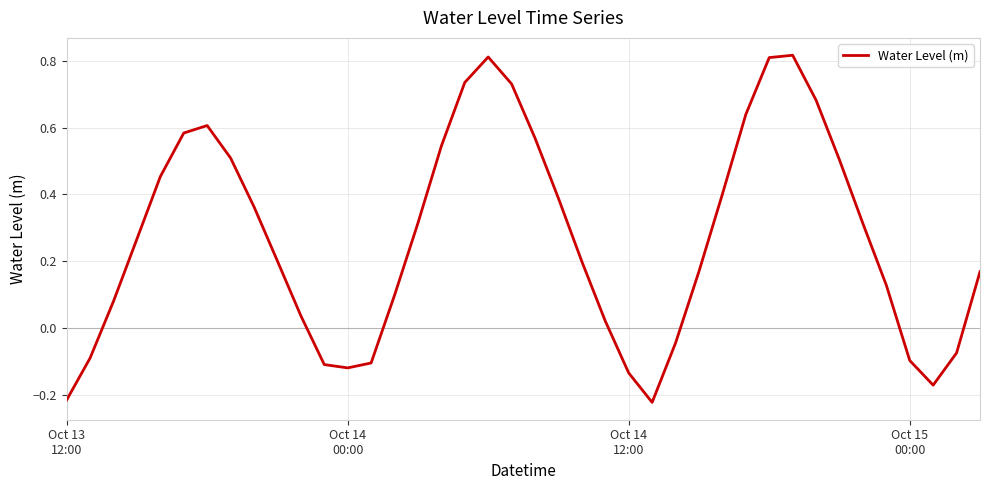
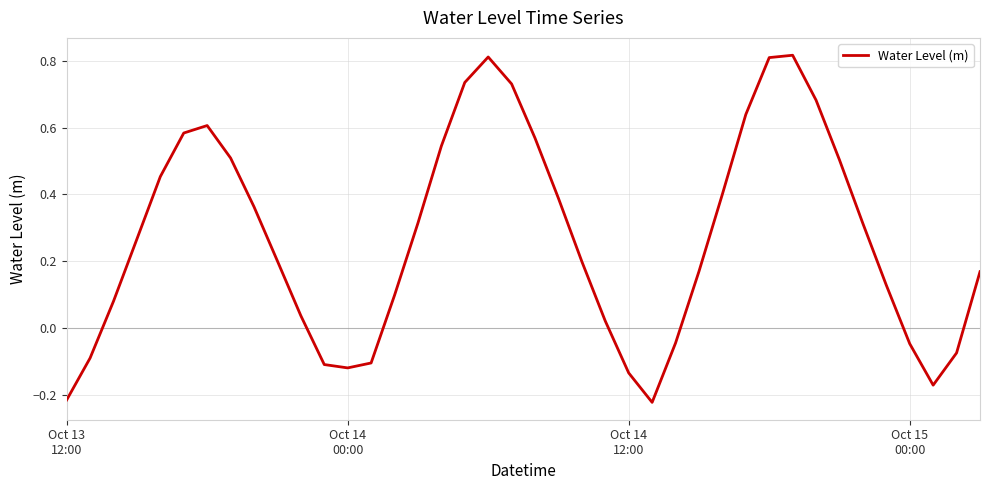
  {
    "Oct 13 12:00": -0.22,
    "Oct 14 00:00": -0.12,
    "Oct 14 12:00": -0.13,
-   "Oct 15 00:00": -0.10
+   "Oct 15 00:00": -0.05
  }
